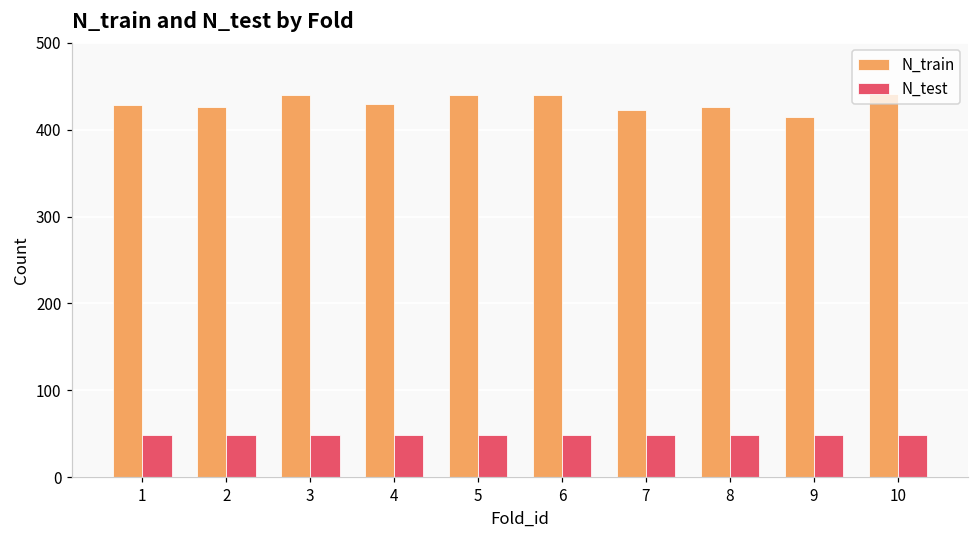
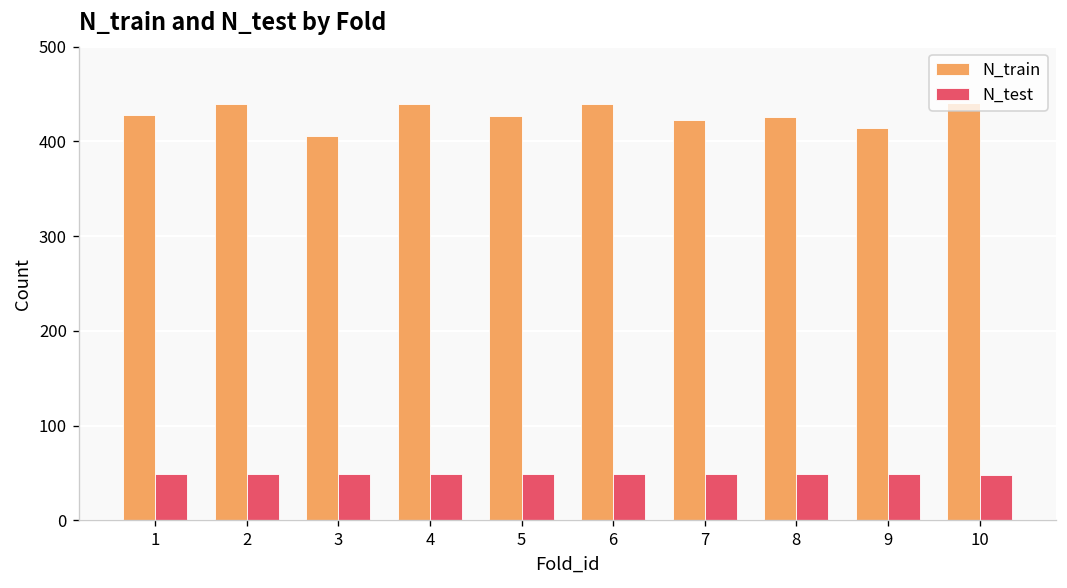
  {
    "N_train": {
      "1": 430,
-     "2": 430,
-     "3": 440,
-     "4": 430,
-     "5": 440,
+     "2": 440,
+     "3": 410,
+     "4": 440,
+     "5": 430,
      "6": 440,
      "7": 420,
      "8": 430,
      "9": 410
    },
    "N_test": {
      "1": 50,
      "2": 50,
      "3": 50,
      "4": 50,
      "5": 50,
      "6": 50,
      "7": 50,
      "8": 50,
      "9": 50,
      "10": 50
    }
  }
